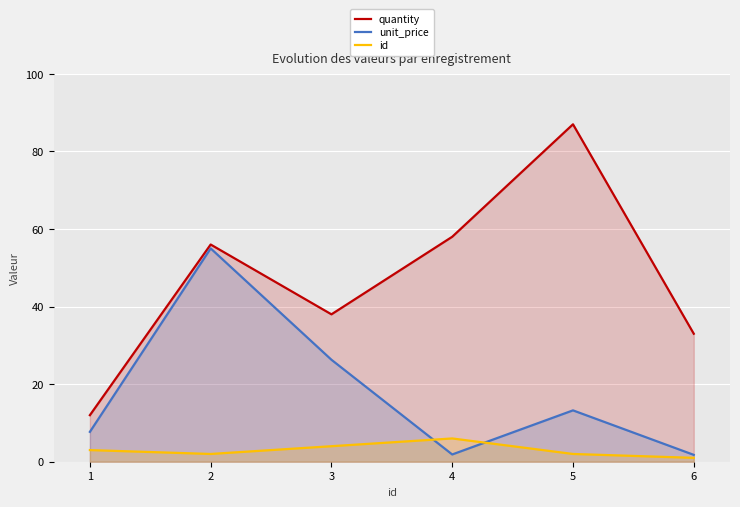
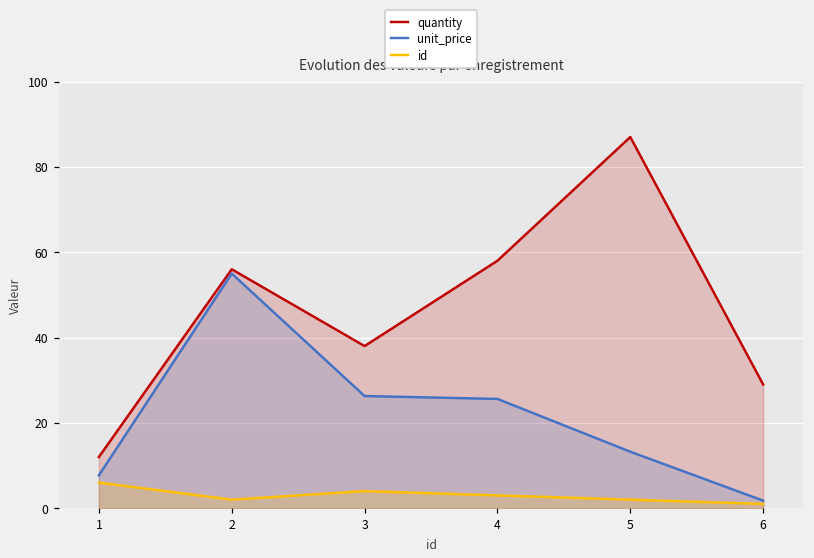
  {
    "quantity": {
      "1": 12,
      "2": 56,
      "3": 38,
      "4": 58,
      "5": 87,
-     "6": 33
+     "6": 29
    },
    "unit_price": {
      "1": 8,
      "2": 55,
      "3": 26,
-     "4": 2,
+     "4": 26,
      "5": 13,
      "6": 2
    },
    "id": {
-     "1": 3,
+     "1": 6,
      "2": 2,
      "3": 4,
-     "4": 6,
+     "4": 3,
      "5": 2,
      "6": 1
    }
  }
